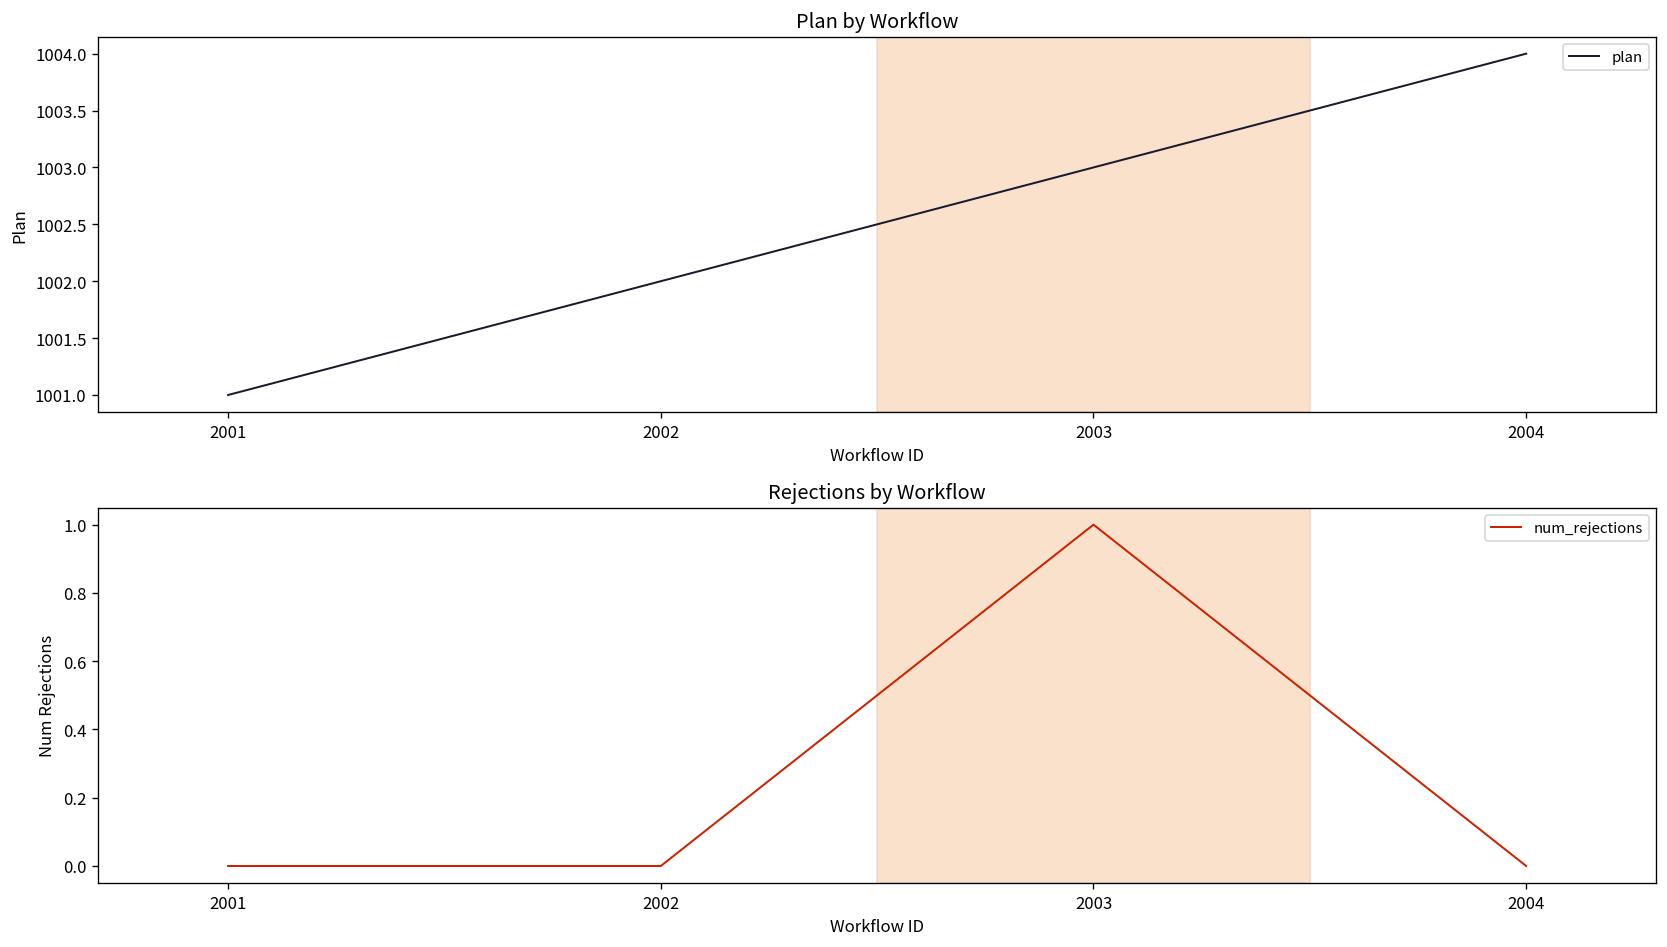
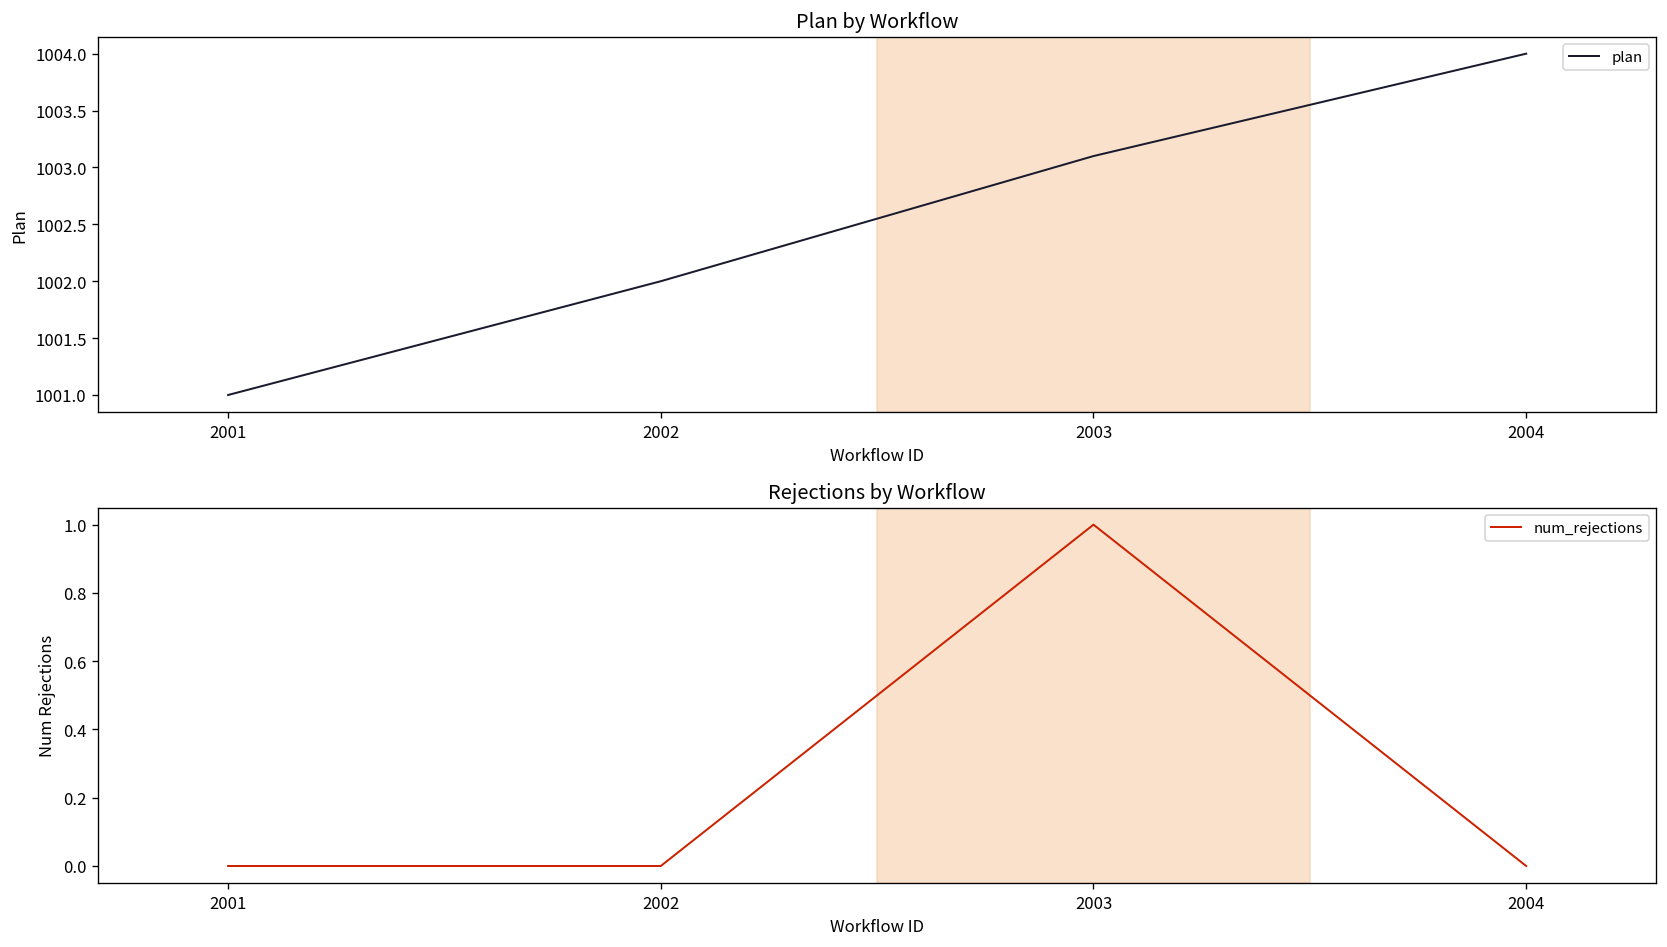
  {
    "Plan by Workflow": {
      "2001": 1001.0,
      "2002": 1002.0,
-     "2003": 1003.0,
+     "2003": 1003.1,
      "2004": 1004.0
    },
    "Rejections by Workflow": {
      "2001": 0.00,
      "2002": 0.00,
      "2003": 1.00,
      "2004": 0.00
    }
  }
